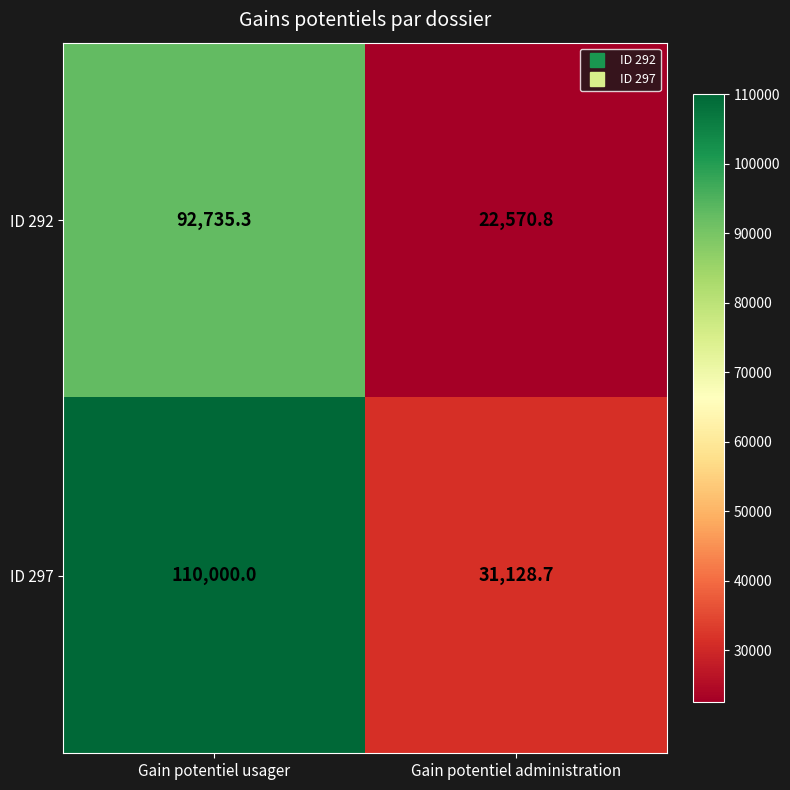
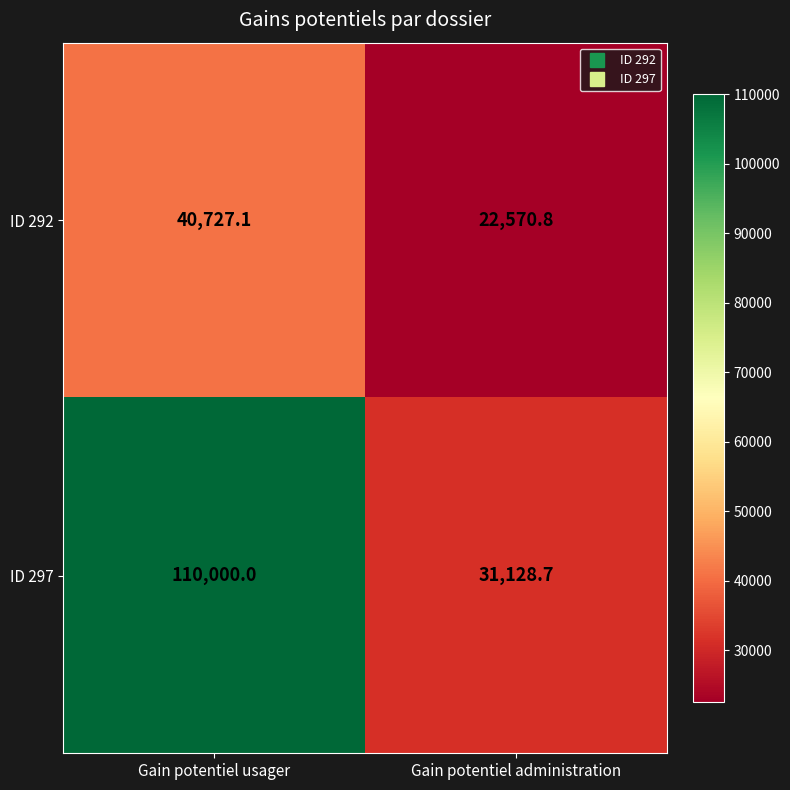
  {
    "ID 292": {
-     "Gain potentiel usager": "92,735.3",
+     "Gain potentiel usager": "40,727.1",
      "Gain potentiel administration": "22,570.8"
    },
    "ID 297": {
      "Gain potentiel usager": "110,000.0",
      "Gain potentiel administration": "31,128.7"
    }
  }
